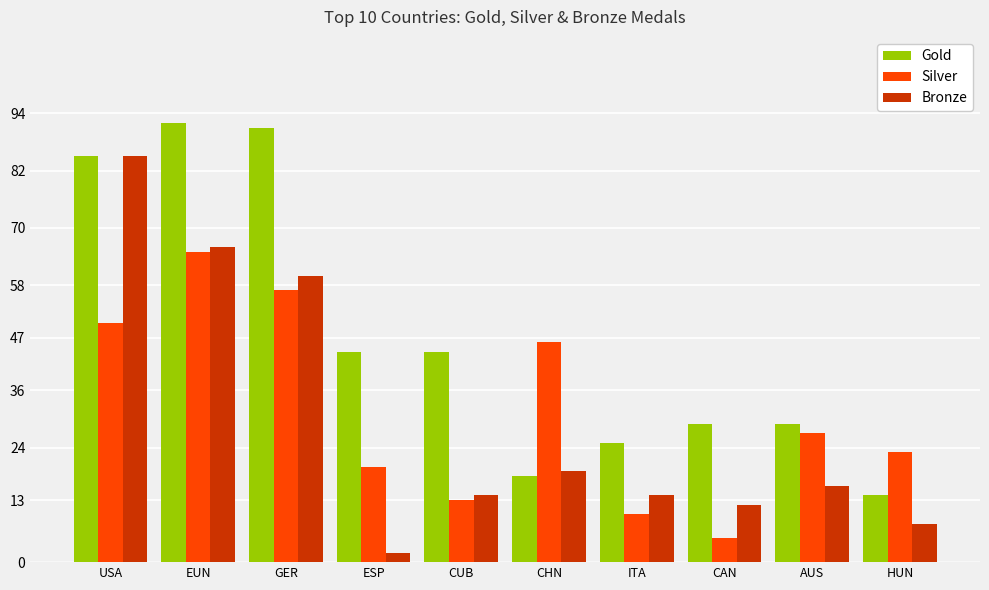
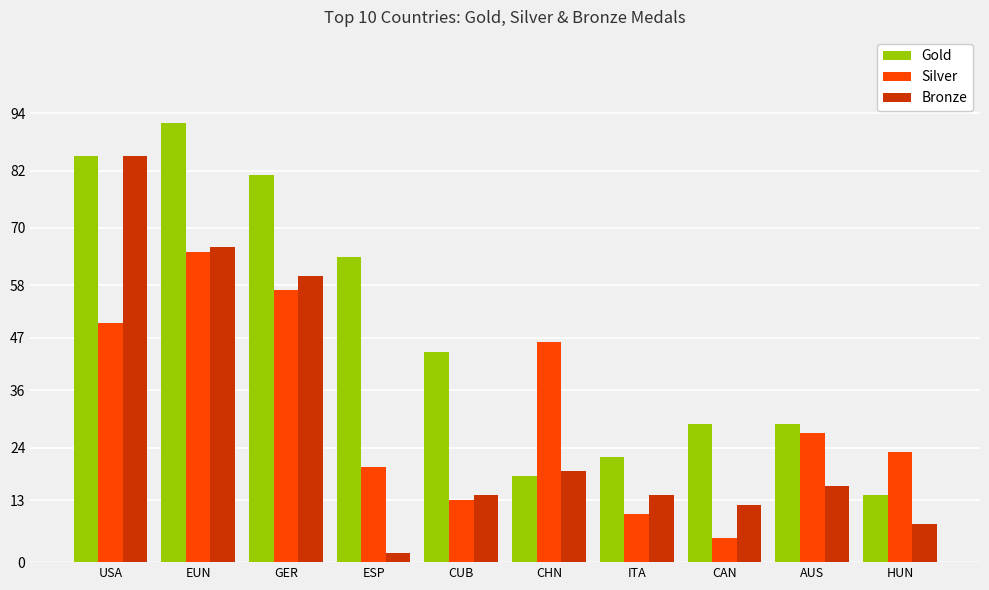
  {
    "Gold": {
      "USA": 85,
      "EUN": 92,
-     "GER": 91,
-     "ESP": 44,
+     "GER": 81,
+     "ESP": 64,
      "CUB": 44,
      "CHN": 18,
-     "ITA": 25,
+     "ITA": 22,
      "CAN": 29,
      "AUS": 29,
      "HUN": 14
    }
  }
